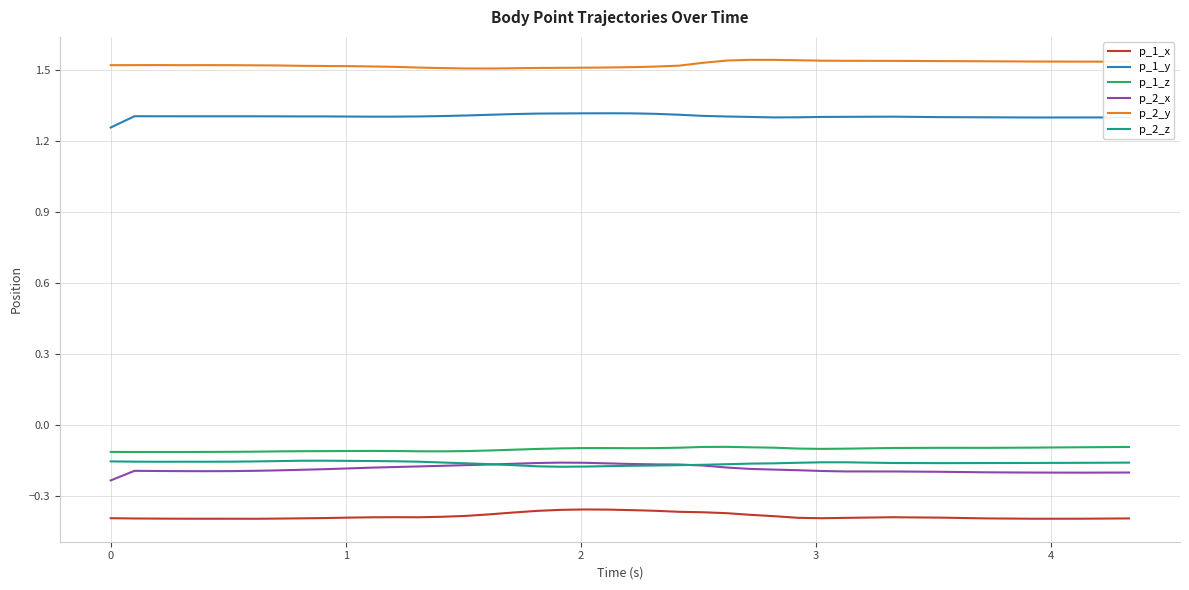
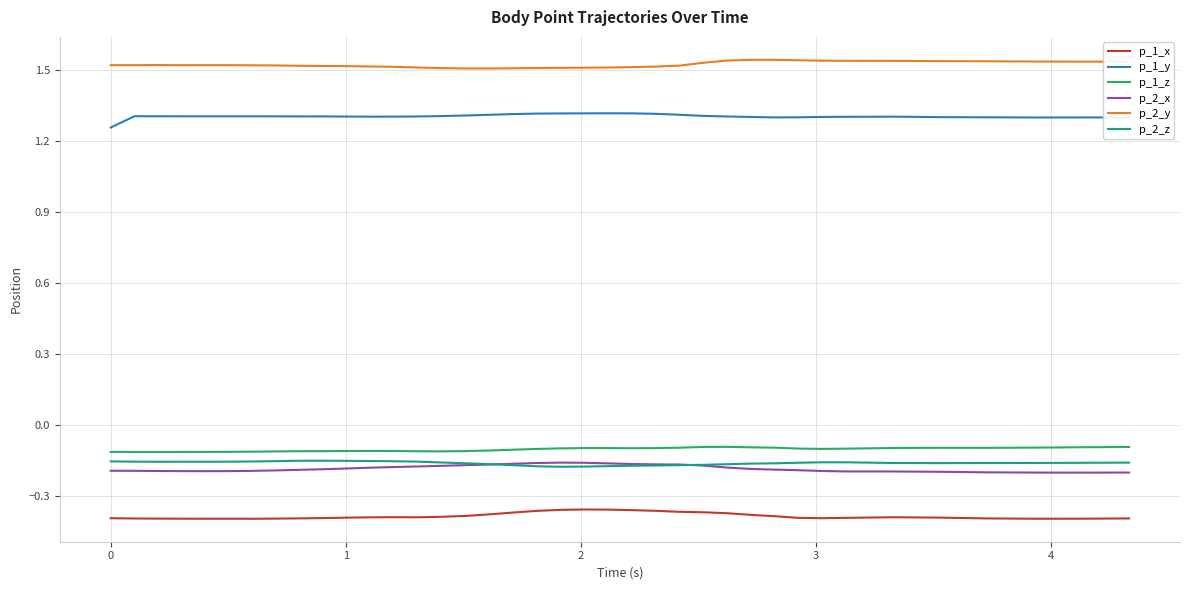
  {
    "p_1_x": {
      "0": -0.40
    },
    "p_1_y": {
      "0": 1.26
    },
    "p_2_x": {
-     "0": -0.24
+     "0": -0.20
    },
    "p_2_y": {
      "0": 1.52
    }
  }
